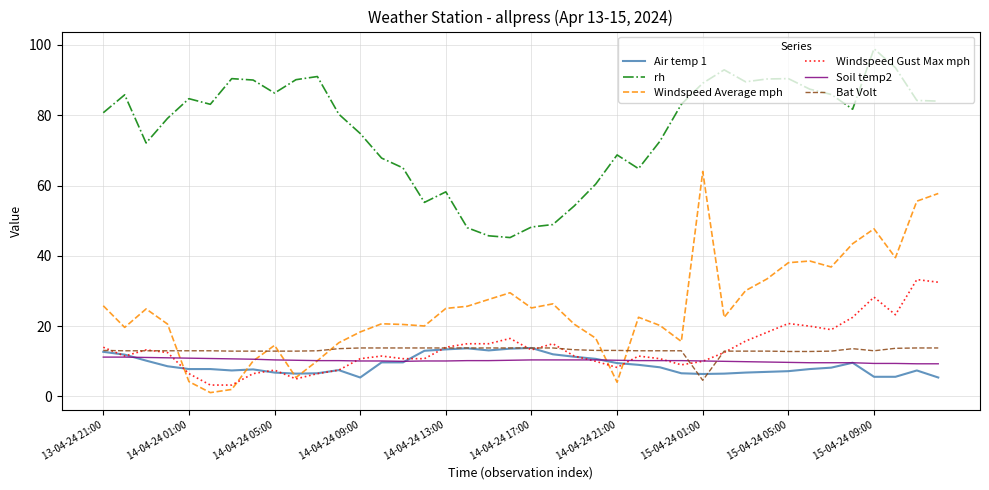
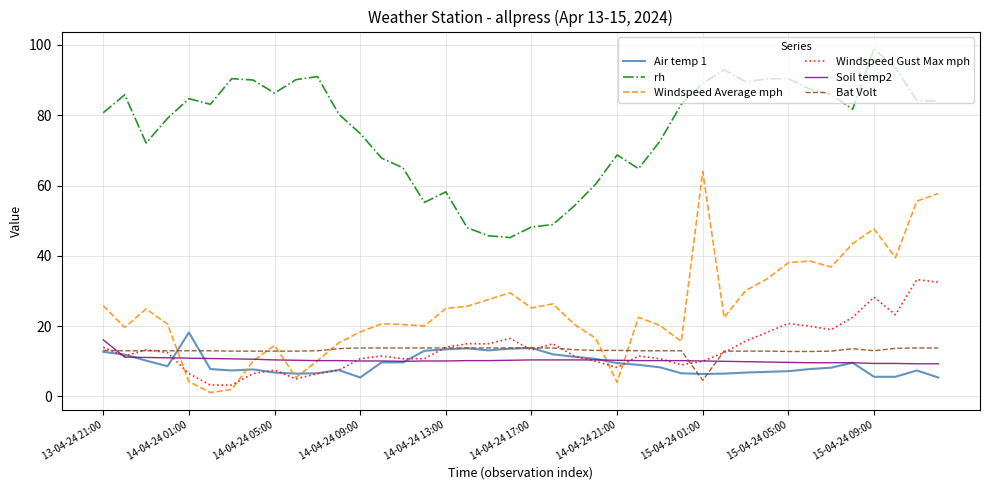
  {
    "Air temp 1": {
-     "14-04-24 01:00": 8,
+     "14-04-24 01:00": 18,
      "14-04-24 09:00": 5,
      "14-04-24 21:00": 10,
      "15-04-24 01:00": 6,
      "15-04-24 05:00": 7,
      "15-04-24 09:00": 6
    },
    "rh": {
      "13-04-24 21:00": 81,
      "14-04-24 01:00": 85,
      "14-04-24 05:00": 86,
      "14-04-24 09:00": 75,
      "14-04-24 13:00": 58,
      "14-04-24 17:00": 48,
      "14-04-24 21:00": 69
    },
    "Windspeed Average mph": {
      "13-04-24 21:00": 26,
      "14-04-24 01:00": 4,
      "14-04-24 05:00": 15,
      "14-04-24 09:00": 18,
      "14-04-24 13:00": 25,
      "14-04-24 17:00": 25,
      "14-04-24 21:00": 4,
      "15-04-24 01:00": 64,
      "15-04-24 05:00": 38,
      "15-04-24 09:00": 48
    },
    "Windspeed Gust Max mph": {
      "13-04-24 21:00": 14,
      "14-04-24 01:00": 7,
      "14-04-24 21:00": 8,
      "15-04-24 05:00": 21,
      "15-04-24 09:00": 28
    },
    "Soil temp2": {
-     "13-04-24 21:00": 11,
+     "13-04-24 21:00": 16,
      "14-04-24 01:00": 11,
      "14-04-24 05:00": 10,
      "14-04-24 13:00": 10,
      "14-04-24 17:00": 10,
      "14-04-24 21:00": 10,
      "15-04-24 05:00": 10,
      "15-04-24 09:00": 9
    },
    "Bat Volt": {
      "14-04-24 01:00": 13,
      "14-04-24 05:00": 13,
      "14-04-24 09:00": 14,
      "14-04-24 21:00": 13,
      "15-04-24 01:00": 5,
      "15-04-24 05:00": 13,
      "15-04-24 09:00": 13
    }
  }
